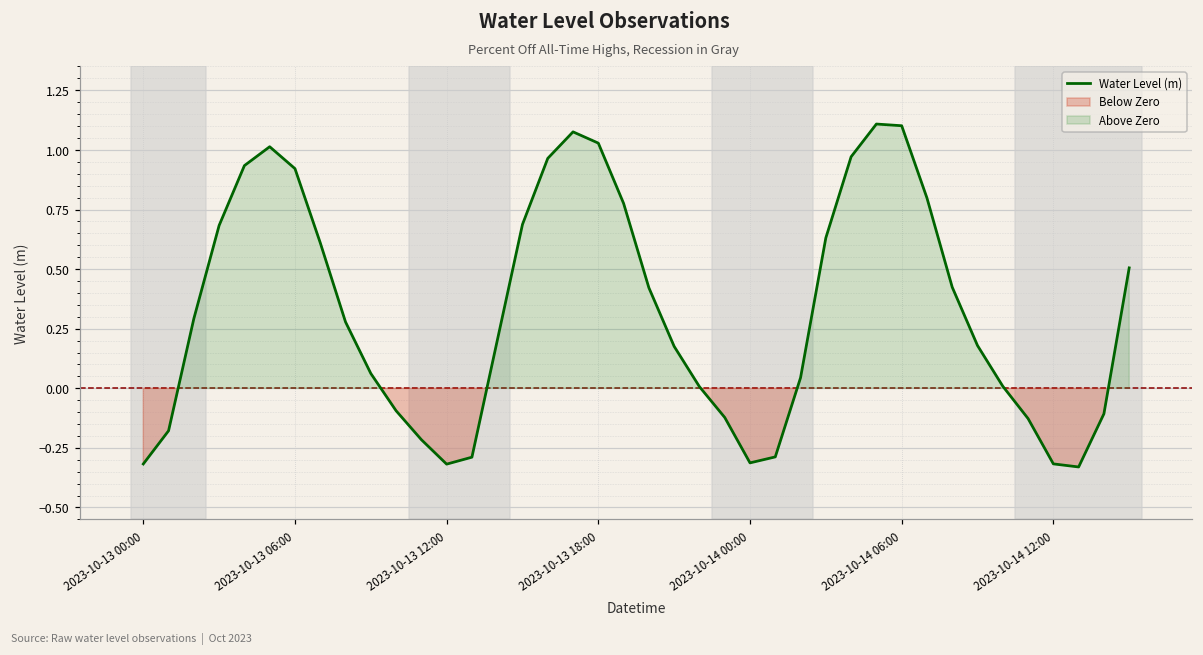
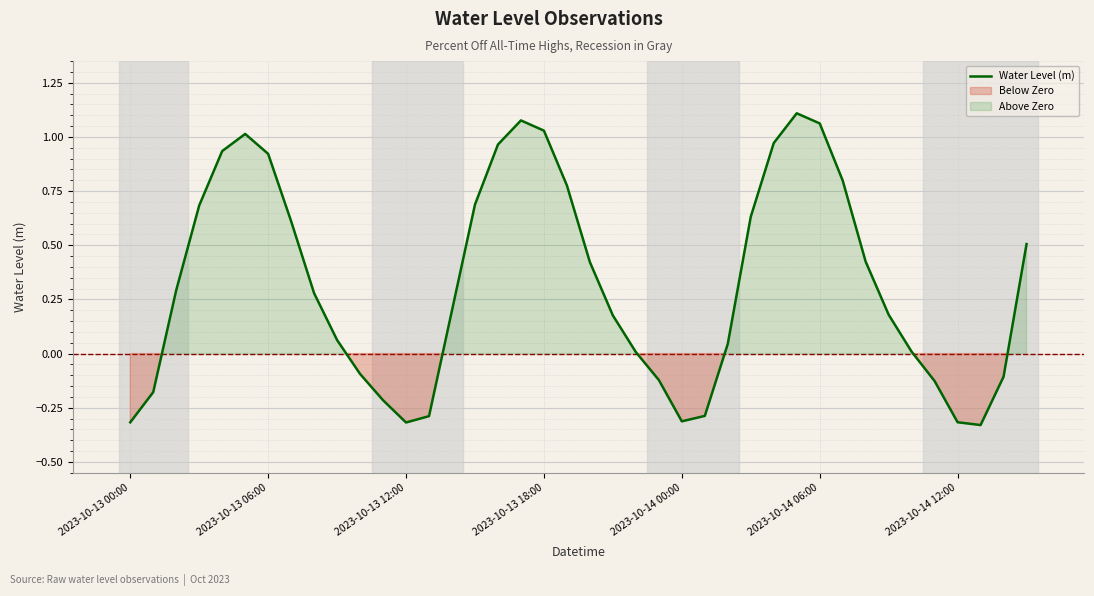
  {
    "2023-10-13 00:00": -0.32,
    "2023-10-13 06:00": 0.92,
    "2023-10-13 12:00": -0.32,
    "2023-10-13 18:00": 1.03,
    "2023-10-14 00:00": -0.31,
-   "2023-10-14 06:00": 1.10,
+   "2023-10-14 06:00": 1.06,
    "2023-10-14 12:00": -0.32
  }
